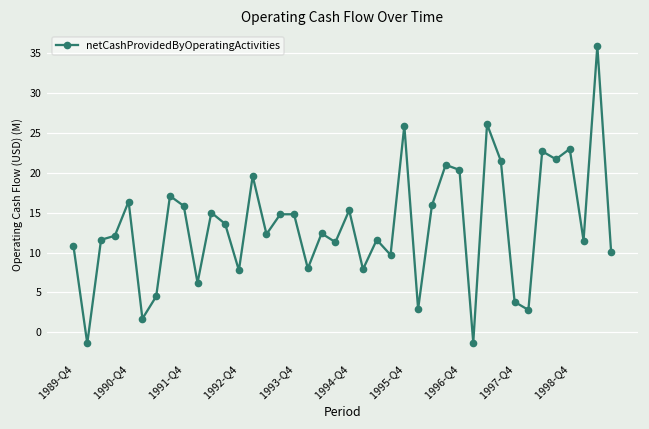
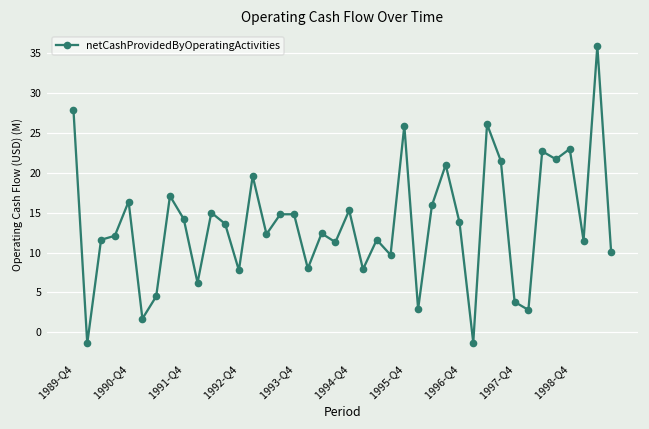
  {
-   "1989-Q4": 11,
+   "1989-Q4": 28,
    "1990-Q4": 16,
-   "1991-Q4": 16,
+   "1991-Q4": 14,
    "1992-Q4": 8,
    "1993-Q4": 15,
    "1994-Q4": 15,
    "1995-Q4": 26,
-   "1996-Q4": 20,
+   "1996-Q4": 14,
    "1997-Q4": 4,
    "1998-Q4": 23
  }
